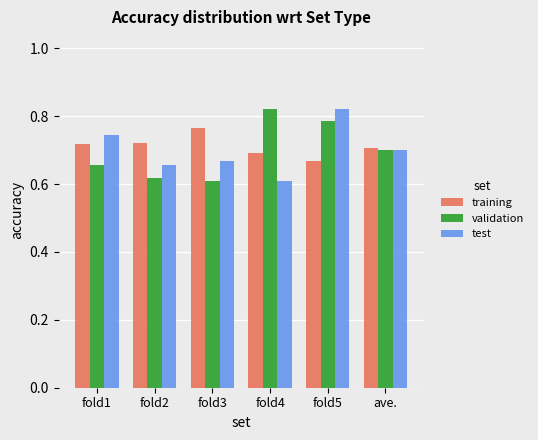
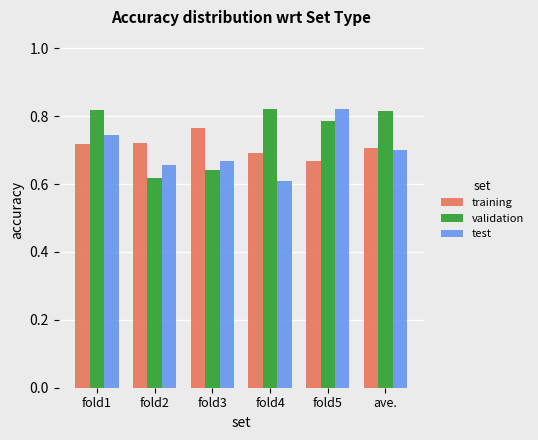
  {
    "training": {
      "fold1": 0.72,
      "fold2": 0.72,
      "fold3": 0.77,
      "fold4": 0.69,
      "fold5": 0.67,
      "ave.": 0.71
    },
    "validation": {
-     "fold1": 0.66,
+     "fold1": 0.82,
      "fold2": 0.62,
-     "fold3": 0.61,
+     "fold3": 0.64,
      "fold4": 0.82,
      "fold5": 0.79,
-     "ave.": 0.70
+     "ave.": 0.82
    },
    "test": {
      "fold1": 0.74,
      "fold2": 0.66,
      "fold3": 0.67,
      "fold4": 0.61,
      "fold5": 0.82,
      "ave.": 0.70
    }
  }
